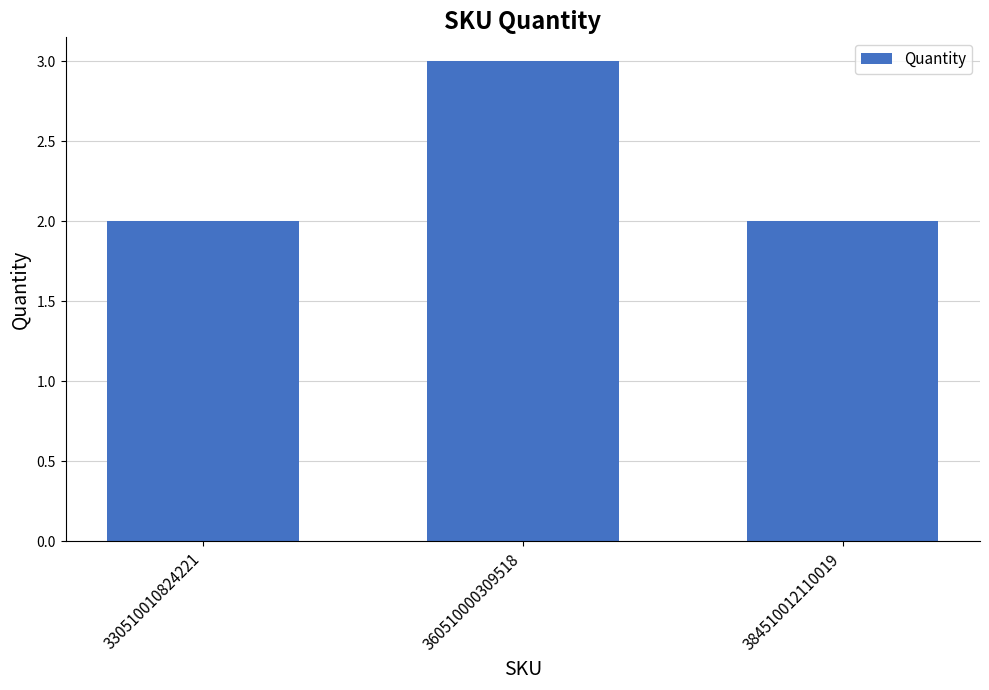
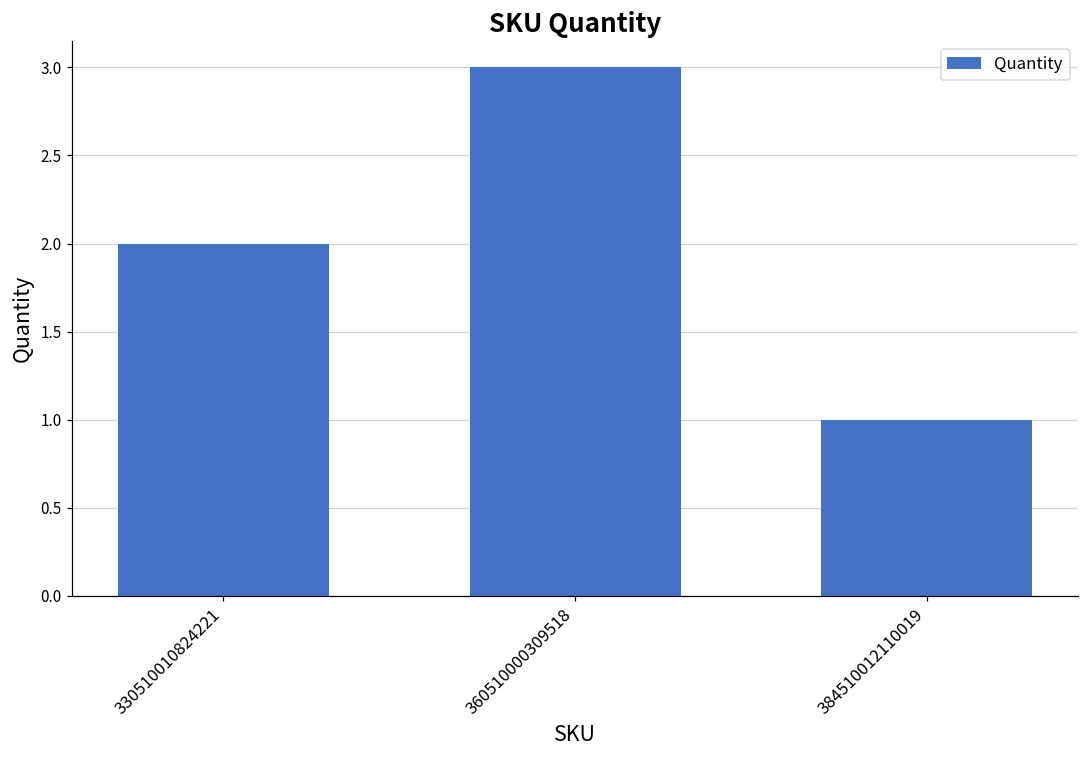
  {
    "330510010824221": 2,
    "360510000309518": 3,
-   "384510012110019": 2
+   "384510012110019": 1
  }
